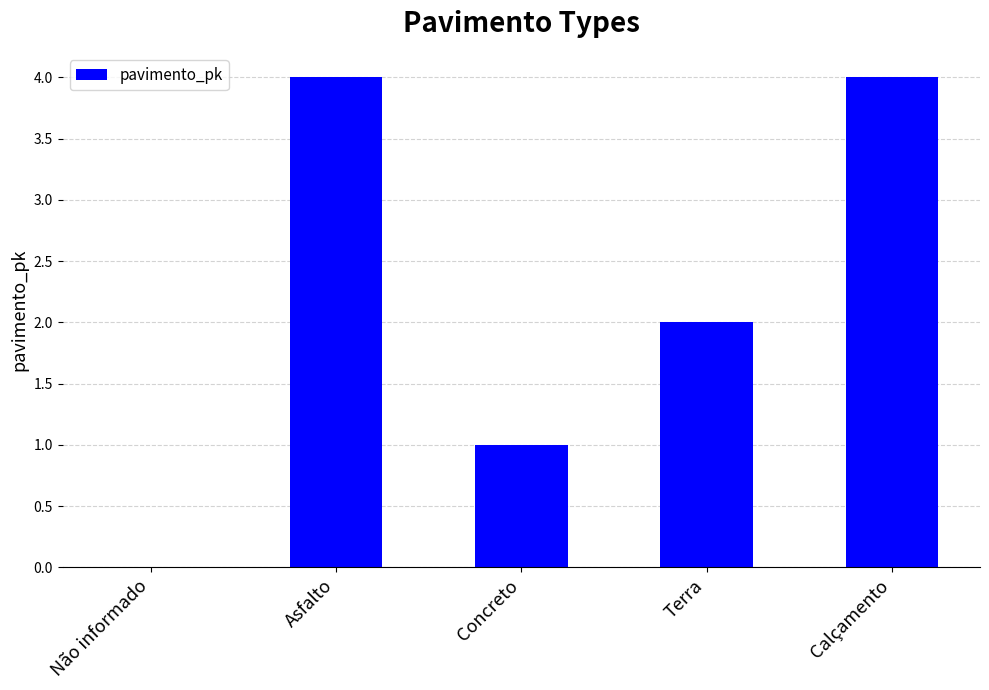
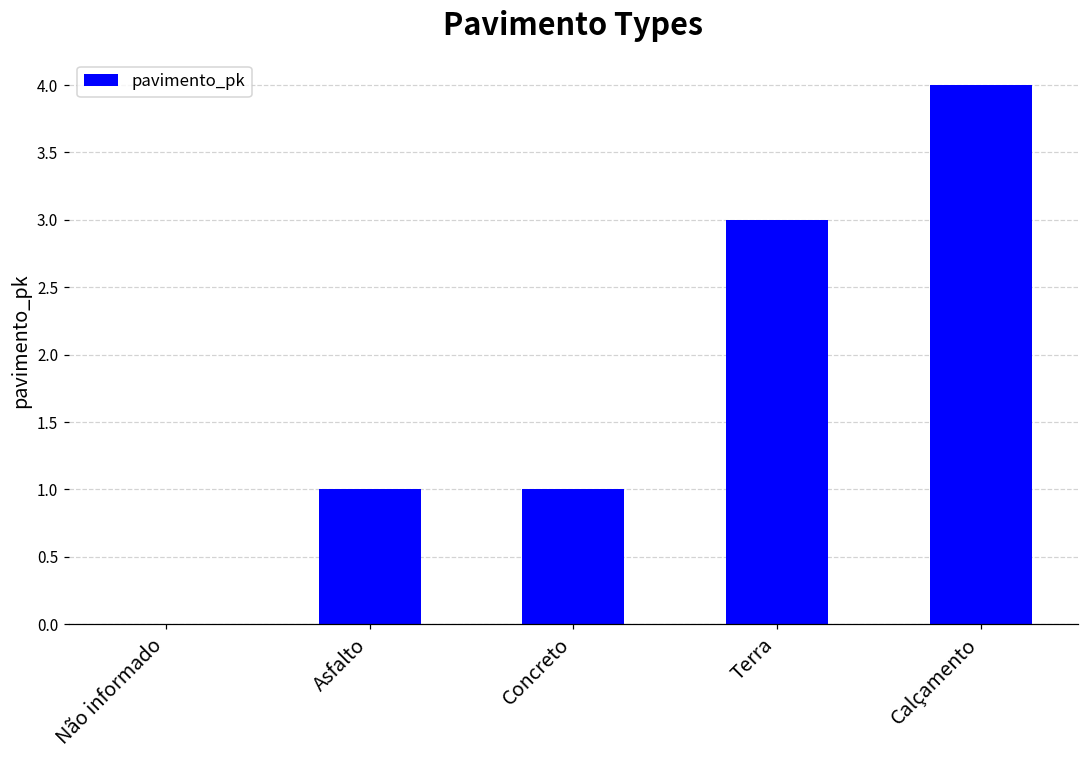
  {
    "Não informado": 0,
-   "Asfalto": 4,
+   "Asfalto": 1,
    "Concreto": 1,
-   "Terra": 2,
+   "Terra": 3,
    "Calçamento": 4
  }
